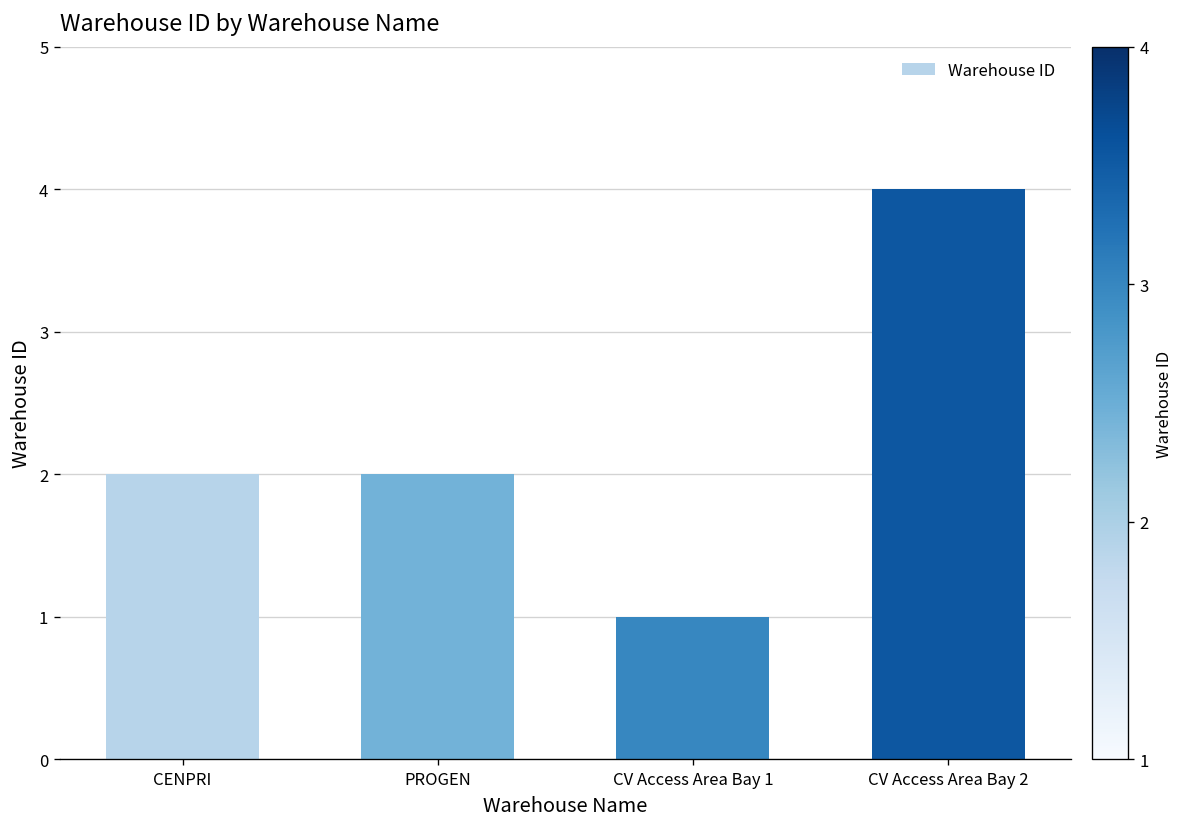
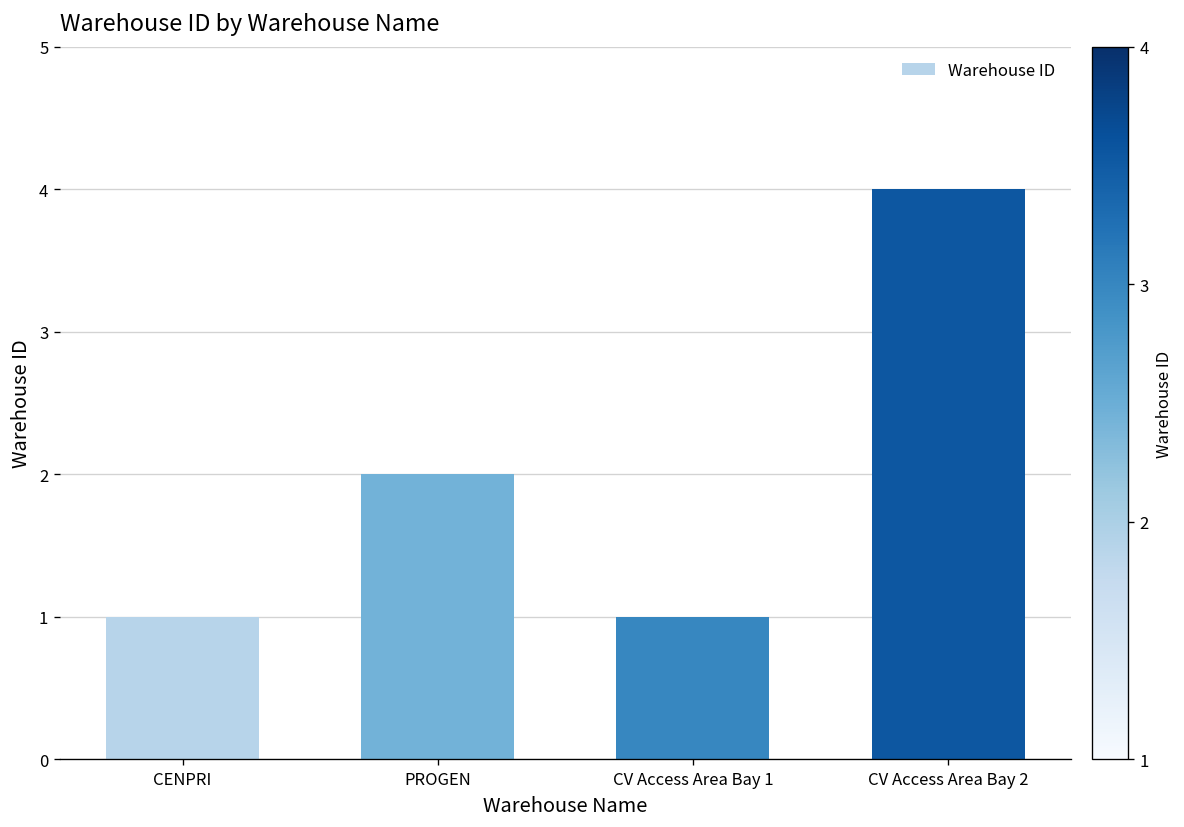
  {
-   "CENPRI": 2,
+   "CENPRI": 1,
    "PROGEN": 2,
    "CV Access Area Bay 1": 1,
    "CV Access Area Bay 2": 4
  }
